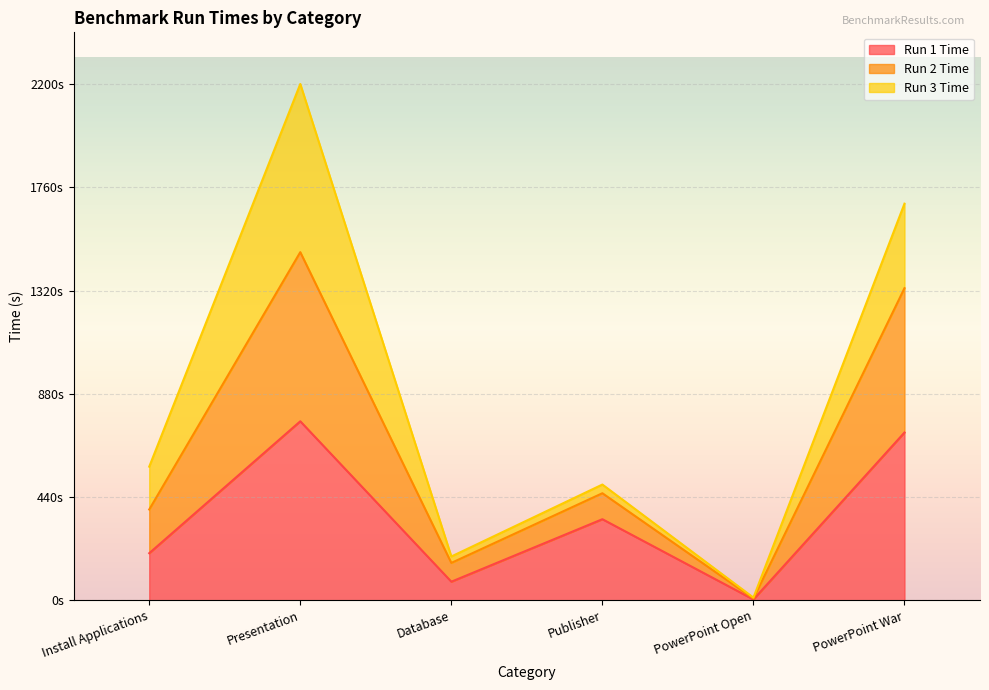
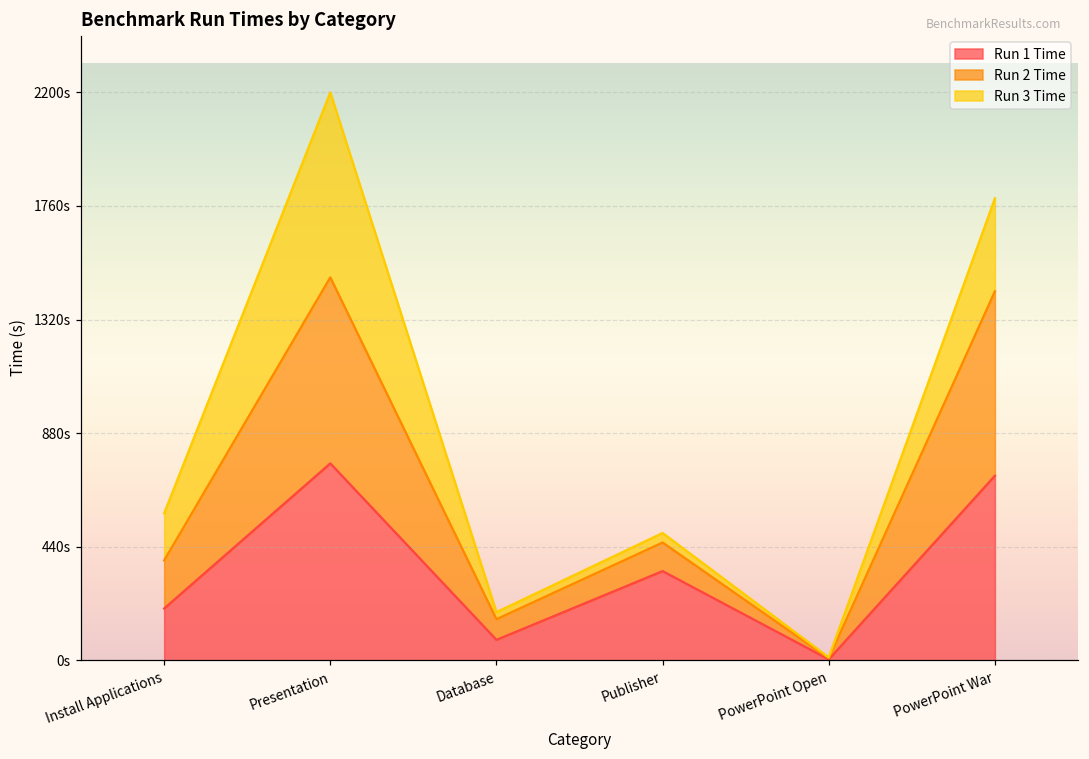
  {
    "Run 1 Time": {
      "Install Applications": "200s",
      "Presentation": "760s",
      "Database": "80s",
      "Publisher": "350s",
      "PowerPoint War": "720s"
    },
    "Run 2 Time": {
      "Install Applications": "190s",
      "Presentation": "720s",
      "Database": "80s",
      "Publisher": "110s",
-     "PowerPoint War": "610s"
+     "PowerPoint War": "710s"
    },
    "Run 3 Time": {
      "Install Applications": "180s",
      "Presentation": "720s",
      "Database": "30s",
      "Publisher": "40s",
      "PowerPoint War": "360s"
    }
  }
